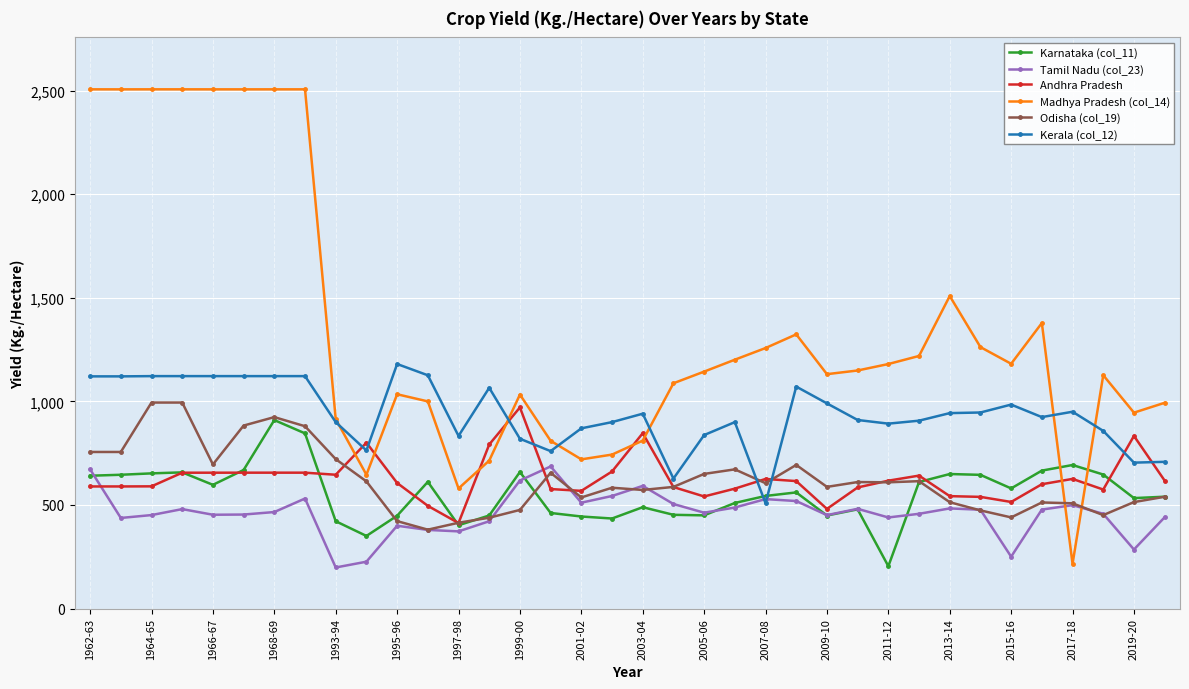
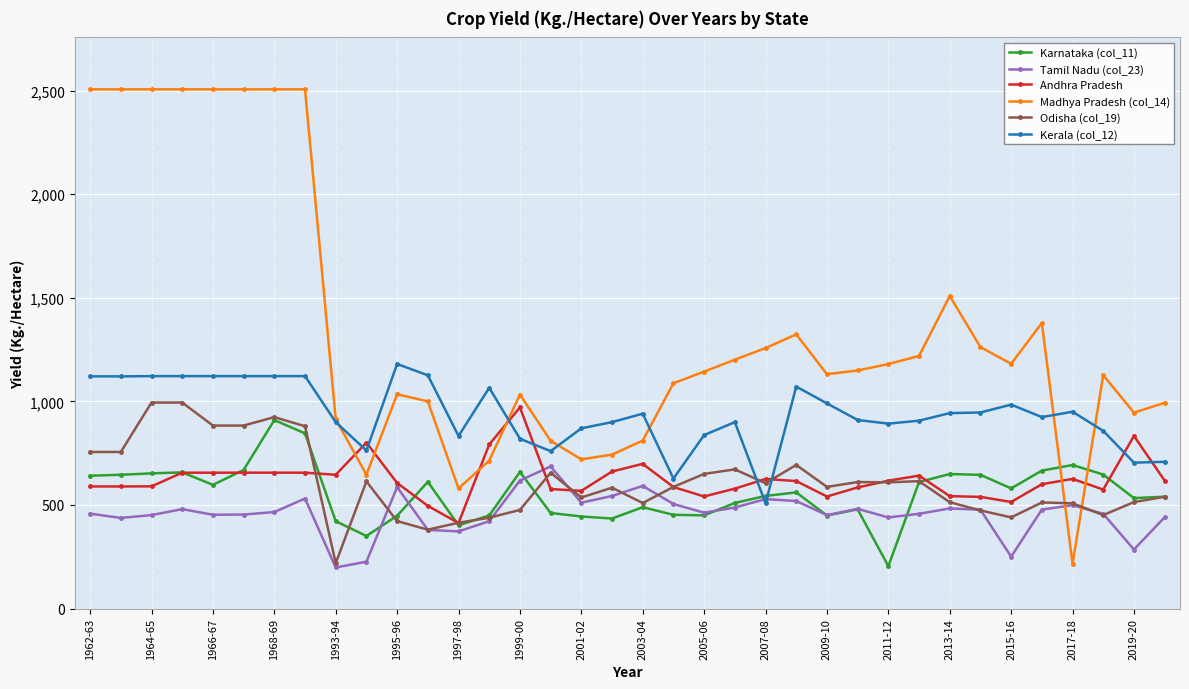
  {
    "Karnataka (col_11)": {
      "1962-63": "640",
      "1964-65": "650",
      "1966-67": "600",
      "1968-69": "910",
      "1993-94": "420",
      "1995-96": "450",
      "1999-00": "660",
      "2001-02": "440",
      "2003-04": "490",
      "2005-06": "450",
      "2007-08": "540",
      "2011-12": "200",
      "2013-14": "650",
      "2015-16": "580",
      "2017-18": "690",
      "2019-20": "530"
    },
    "Tamil Nadu (col_23)": {
-     "1962-63": "670",
+     "1962-63": "460",
      "1964-65": "450",
      "1966-67": "450",
      "1968-69": "470",
      "1993-94": "200",
-     "1995-96": "400",
+     "1995-96": "590",
      "1997-98": "370",
      "1999-00": "620",
      "2001-02": "510",
      "2003-04": "590",
      "2005-06": "460",
      "2007-08": "530",
      "2011-12": "440",
      "2013-14": "480",
      "2015-16": "250",
      "2019-20": "290"
    },
    "Andhra Pradesh": {
      "1962-63": "590",
      "1964-65": "590",
      "1966-67": "660",
      "1968-69": "660",
      "1993-94": "650",
      "1995-96": "610",
      "1999-00": "970",
      "2001-02": "570",
-     "2003-04": "850",
+     "2003-04": "700",
      "2005-06": "540",
      "2007-08": "630",
-     "2009-10": "480",
+     "2009-10": "540",
      "2013-14": "540",
      "2015-16": "510",
      "2017-18": "630",
      "2019-20": "830"
    },
    "Madhya Pradesh (col_14)": {
      "1962-63": "2,510",
      "1964-65": "2,510",
      "1966-67": "2,510",
      "1968-69": "2,510",
      "1993-94": "910",
      "1995-96": "1,030",
      "1997-98": "580",
      "1999-00": "1,030",
      "2001-02": "720",
      "2003-04": "810",
      "2005-06": "1,140",
      "2007-08": "1,260",
      "2009-10": "1,130",
      "2011-12": "1,180",
      "2013-14": "1,510",
      "2015-16": "1,180",
      "2017-18": "220",
      "2019-20": "950"
    },
    "Odisha (col_19)": {
      "1962-63": "760",
      "1964-65": "990",
-     "1966-67": "700",
+     "1966-67": "880",
      "1968-69": "920",
-     "1993-94": "720",
+     "1993-94": "220",
      "1995-96": "420",
      "1999-00": "480",
      "2001-02": "540",
-     "2003-04": "570",
+     "2003-04": "510",
      "2005-06": "650",
      "2007-08": "610",
      "2009-10": "590",
      "2013-14": "510",
      "2015-16": "440",
      "2019-20": "510"
    },
    "Kerala (col_12)": {
      "1962-63": "1,120",
      "1964-65": "1,120",
      "1966-67": "1,120",
      "1968-69": "1,120",
      "1993-94": "900",
      "1995-96": "1,180",
      "1997-98": "830",
      "1999-00": "820",
      "2001-02": "870",
      "2003-04": "940",
      "2005-06": "840",
      "2007-08": "510",
      "2009-10": "990",
      "2011-12": "890",
      "2013-14": "940",
      "2015-16": "980",
      "2017-18": "950",
      "2019-20": "700"
    }
  }
